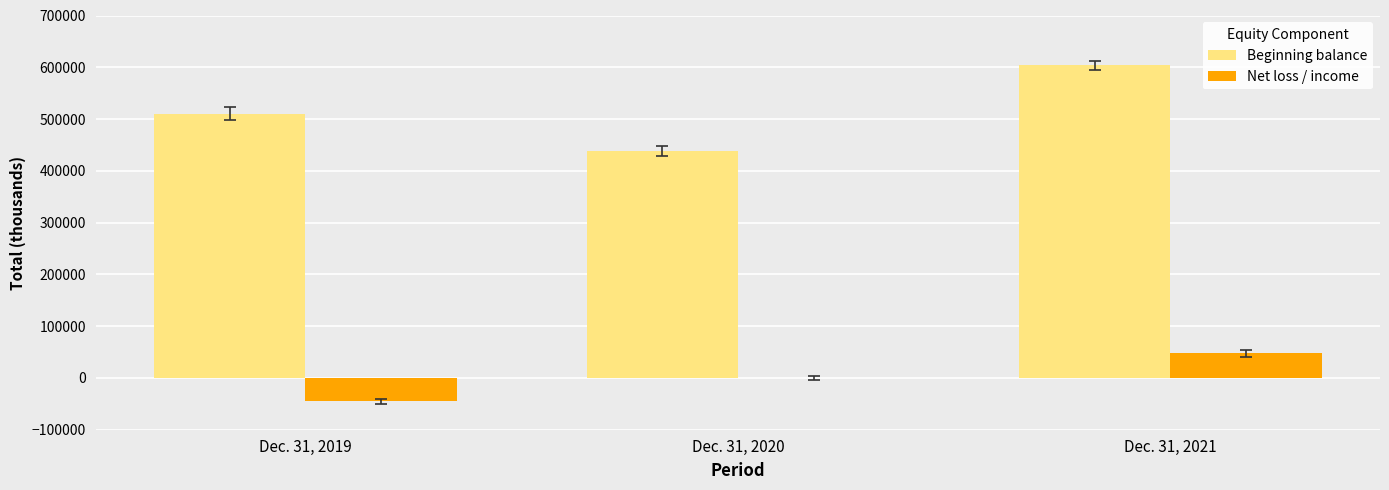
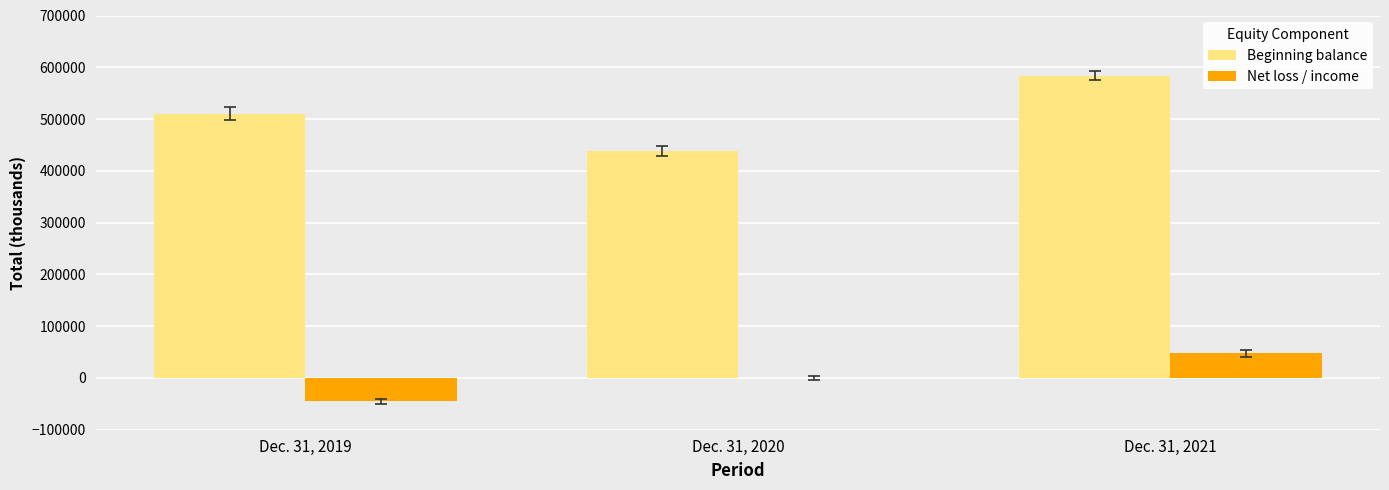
  {
    "Beginning balance": {
      "Dec. 31, 2019": 510000,
      "Dec. 31, 2020": 440000,
-     "Dec. 31, 2021": 600000
+     "Dec. 31, 2021": 580000
    },
    "Net loss / income": {
      "Dec. 31, 2019": -50000,
      "Dec. 31, 2020": 0,
      "Dec. 31, 2021": 50000
    }
  }
